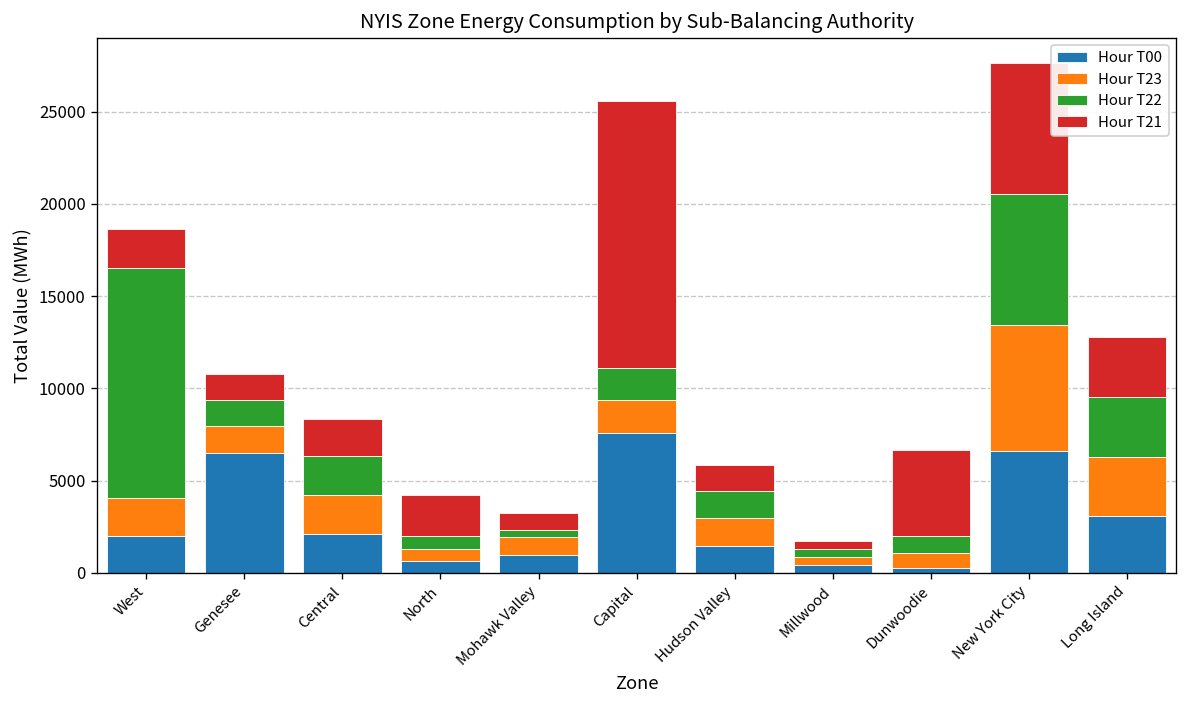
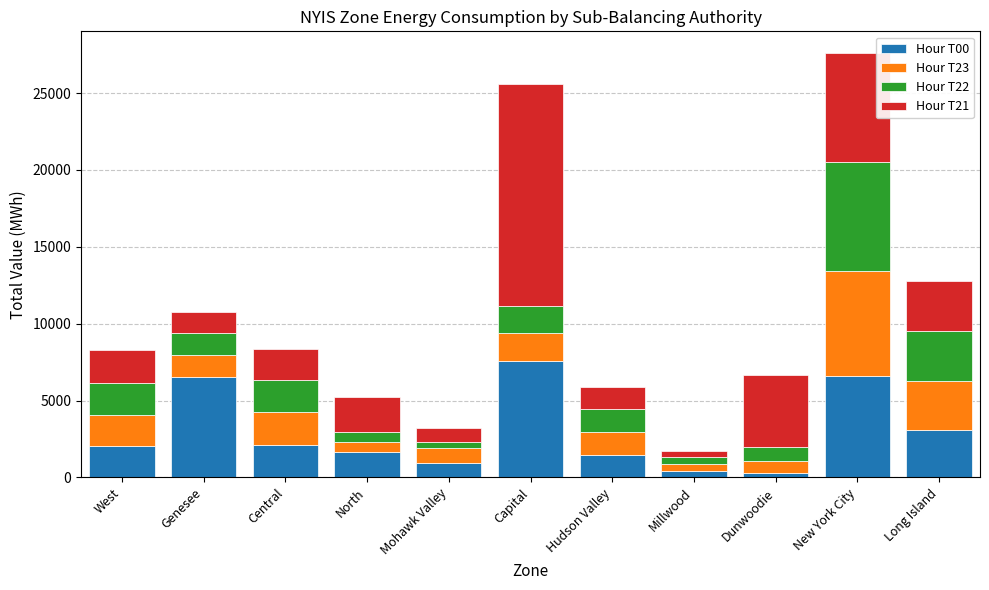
  {
    "Hour T00": {
      "West": 2000,
      "Genesee": 6500,
      "Central": 2100,
-     "North": 700,
+     "North": 1600,
      "Mohawk Valley": 1000,
      "Capital": 7600,
      "Hudson Valley": 1500,
      "Millwood": 400,
      "Dunwoodie": 300,
      "New York City": 6600,
      "Long Island": 3100
    },
    "Hour T23": {
      "West": 2100,
      "Genesee": 1400,
      "Central": 2100,
      "North": 700,
      "Mohawk Valley": 1000,
      "Capital": 1800,
      "Hudson Valley": 1500,
      "Millwood": 400,
      "Dunwoodie": 800,
      "New York City": 6800,
      "Long Island": 3200
    },
    "Hour T22": {
-     "West": 12400,
+     "West": 2100,
      "Genesee": 1400,
      "Central": 2100,
      "North": 700,
      "Mohawk Valley": 400,
      "Capital": 1800,
      "Hudson Valley": 1500,
      "Millwood": 400,
      "Dunwoodie": 900,
      "New York City": 7100,
      "Long Island": 3200
    },
    "Hour T21": {
      "West": 2100,
      "Genesee": 1400,
      "Central": 2000,
      "North": 2300,
      "Mohawk Valley": 900,
      "Capital": 14400,
      "Hudson Valley": 1400,
      "Millwood": 400,
      "Dunwoodie": 4700,
      "New York City": 7100,
      "Long Island": 3200
    }
  }
